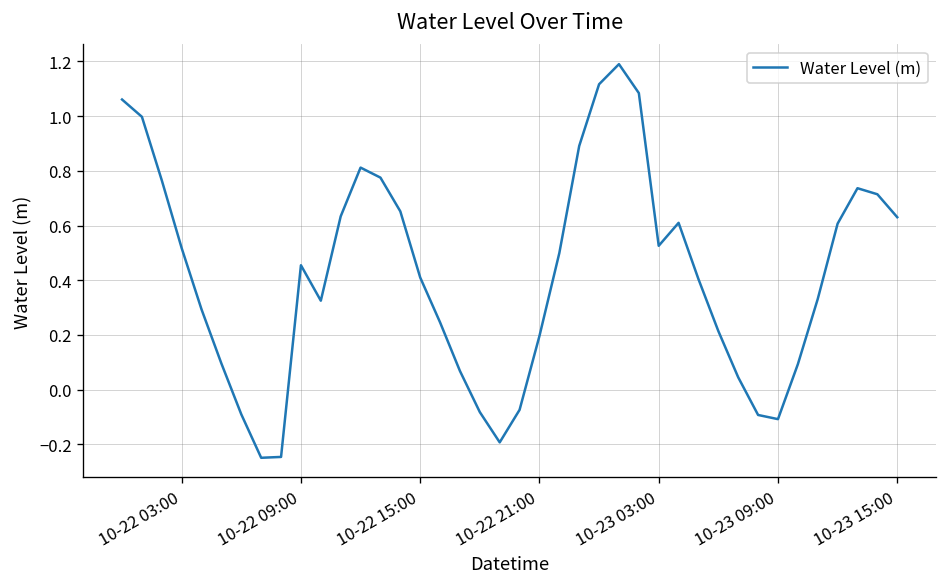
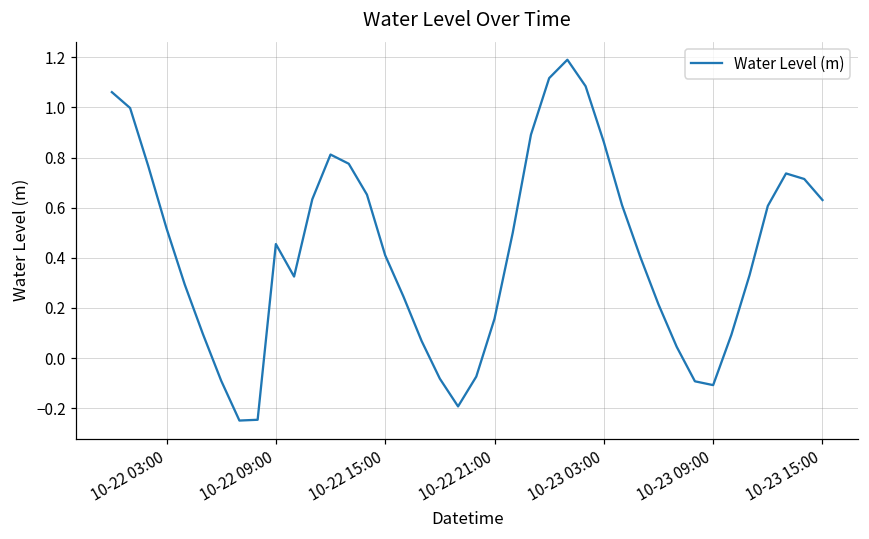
  {
    "10-22 03:00": 0.52,
    "10-22 09:00": 0.45,
    "10-22 15:00": 0.41,
-   "10-22 21:00": 0.20,
-   "10-23 03:00": 0.53,
+   "10-22 21:00": 0.16,
+   "10-23 03:00": 0.86,
    "10-23 09:00": -0.11,
    "10-23 15:00": 0.63
  }
